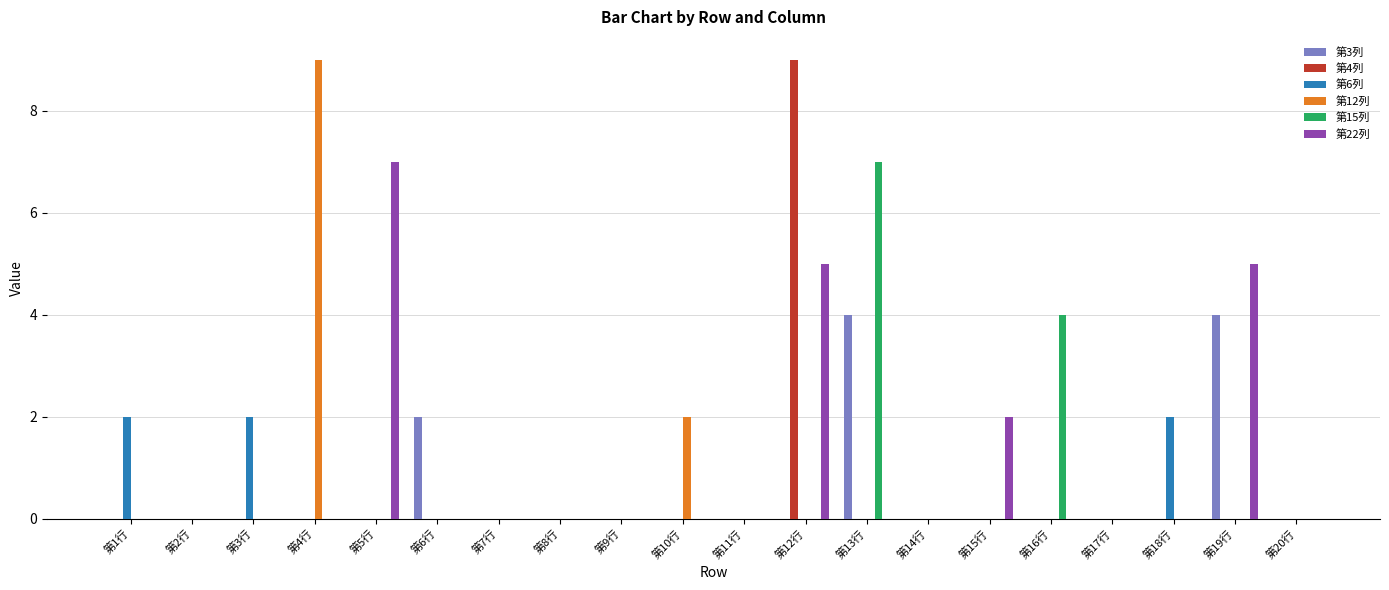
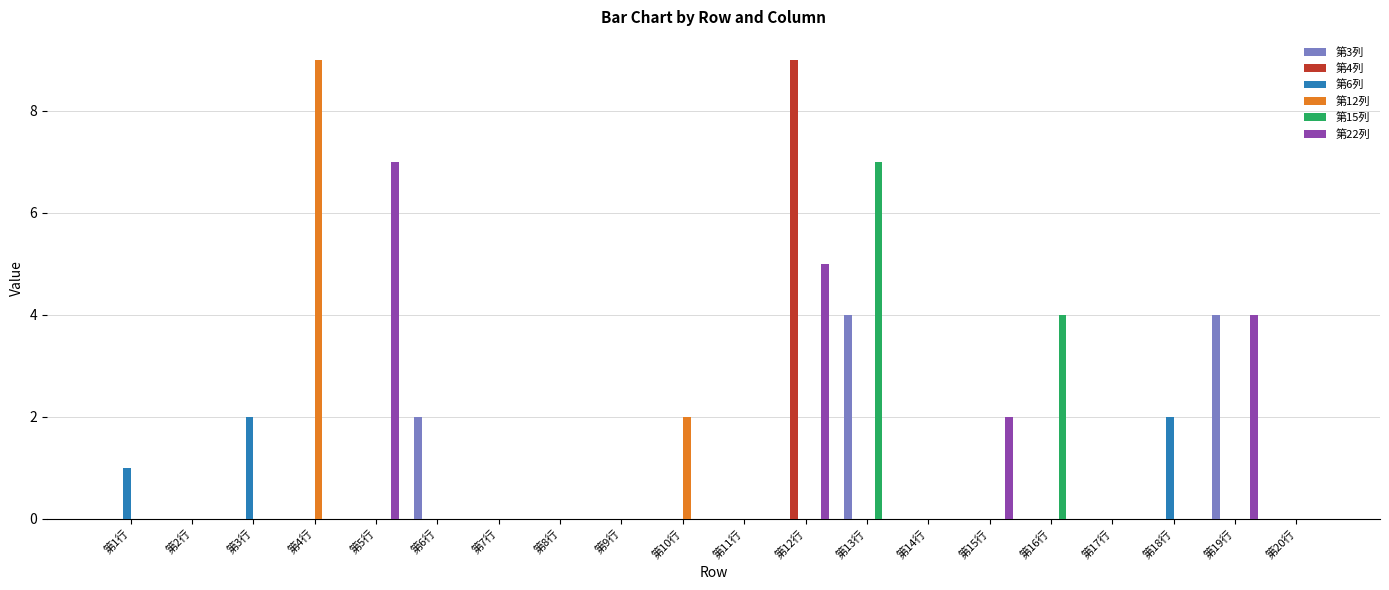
  {
    "第3列": {
      "第1行": 0,
      "第2行": 0,
      "第3行": 0,
      "第4行": 0,
      "第5行": 0,
      "第6行": 2,
      "第7行": 0,
      "第8行": 0,
      "第9行": 0,
      "第10行": 0,
      "第11行": 0,
      "第12行": 0,
      "第13行": 4,
      "第14行": 0,
      "第15行": 0,
      "第16行": 0,
      "第17行": 0,
      "第18行": 0,
      "第19行": 4,
      "第20行": 0
    },
    "第4列": {
      "第1行": 0,
      "第2行": 0,
      "第3行": 0,
      "第4行": 0,
      "第5行": 0,
      "第6行": 0,
      "第7行": 0,
      "第8行": 0,
      "第9行": 0,
      "第10行": 0,
      "第11行": 0,
      "第12行": 9,
      "第13行": 0,
      "第14行": 0,
      "第15行": 0,
      "第16行": 0,
      "第17行": 0,
      "第18行": 0,
      "第19行": 0,
      "第20行": 0
    },
    "第6列": {
-     "第1行": 2,
+     "第1行": 1,
      "第2行": 0,
      "第3行": 2,
      "第4行": 0,
      "第5行": 0,
      "第6行": 0,
      "第7行": 0,
      "第8行": 0,
      "第9行": 0,
      "第10行": 0,
      "第11行": 0,
      "第12行": 0,
      "第13行": 0,
      "第14行": 0,
      "第15行": 0,
      "第16行": 0,
      "第17行": 0,
      "第18行": 2,
      "第19行": 0,
      "第20行": 0
    },
    "第12列": {
      "第1行": 0,
      "第2行": 0,
      "第3行": 0,
      "第4行": 9,
      "第5行": 0,
      "第6行": 0,
      "第7行": 0,
      "第8行": 0,
      "第9行": 0,
      "第10行": 2,
      "第11行": 0,
      "第12行": 0,
      "第13行": 0,
      "第14行": 0,
      "第15行": 0,
      "第16行": 0,
      "第17行": 0,
      "第18行": 0,
      "第19行": 0,
      "第20行": 0
    },
    "第15列": {
      "第1行": 0,
      "第2行": 0,
      "第3行": 0,
      "第4行": 0,
      "第5行": 0,
      "第6行": 0,
      "第7行": 0,
      "第8行": 0,
      "第9行": 0,
      "第10行": 0,
      "第11行": 0,
      "第12行": 0,
      "第13行": 7,
      "第14行": 0,
      "第15行": 0,
      "第16行": 4,
      "第17行": 0,
      "第18行": 0,
      "第19行": 0,
      "第20行": 0
    },
    "第22列": {
      "第1行": 0,
      "第2行": 0,
      "第3行": 0,
      "第4行": 0,
      "第5行": 7,
      "第6行": 0,
      "第7行": 0,
      "第8行": 0,
      "第9行": 0,
      "第10行": 0,
      "第11行": 0,
      "第12行": 5,
      "第13行": 0,
      "第14行": 0,
      "第15行": 2,
      "第16行": 0,
      "第17行": 0,
      "第18行": 0,
-     "第19行": 5,
+     "第19行": 4,
      "第20行": 0
    }
  }
